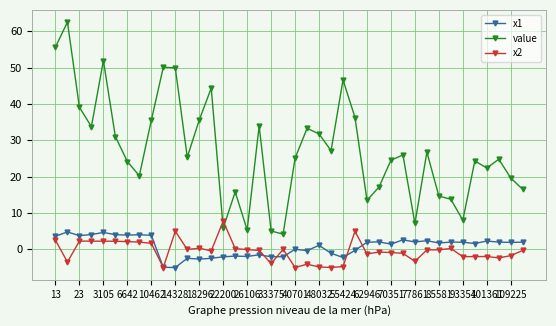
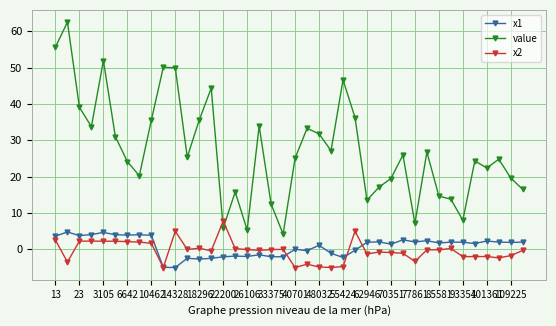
  {
    "x1": {
      "3105": 5,
      "6642": 4,
      "10462": 4,
      "14328": -5,
      "18296": -3,
      "22200": -2,
      "26106": -2,
      "33375": -2,
      "40701": 0,
      "48032": 1,
      "55424": -2,
      "62946": 2,
      "70351": 1,
      "77861": 2,
      "85581": 2
    },
    "value": {
      "3105": 52,
      "6642": 24,
      "10462": 36,
      "14328": 50,
      "18296": 36,
      "22200": 6,
      "26106": 5,
-     "33375": 5,
+     "33375": 12,
      "40701": 25,
      "48032": 32,
      "55424": 47,
      "62946": 14,
-     "70351": 25,
+     "70351": 20,
      "77861": 7,
      "85581": 15
    },
    "x2": {
      "3105": 2,
      "6642": 2,
      "10462": 2,
      "14328": 5,
      "18296": 0,
      "22200": 8,
      "26106": 0,
-     "33375": -4,
+     "33375": 0,
      "40701": -5,
      "48032": -5,
      "55424": -5,
      "62946": -1,
      "70351": -1,
      "77861": -3,
      "85581": 0
    }
  }
